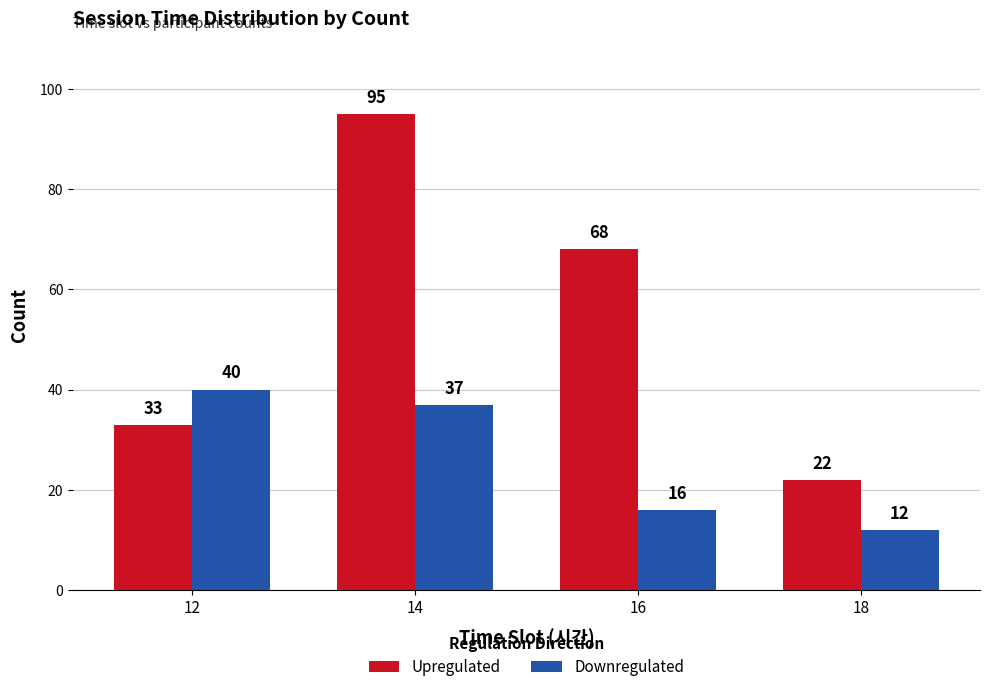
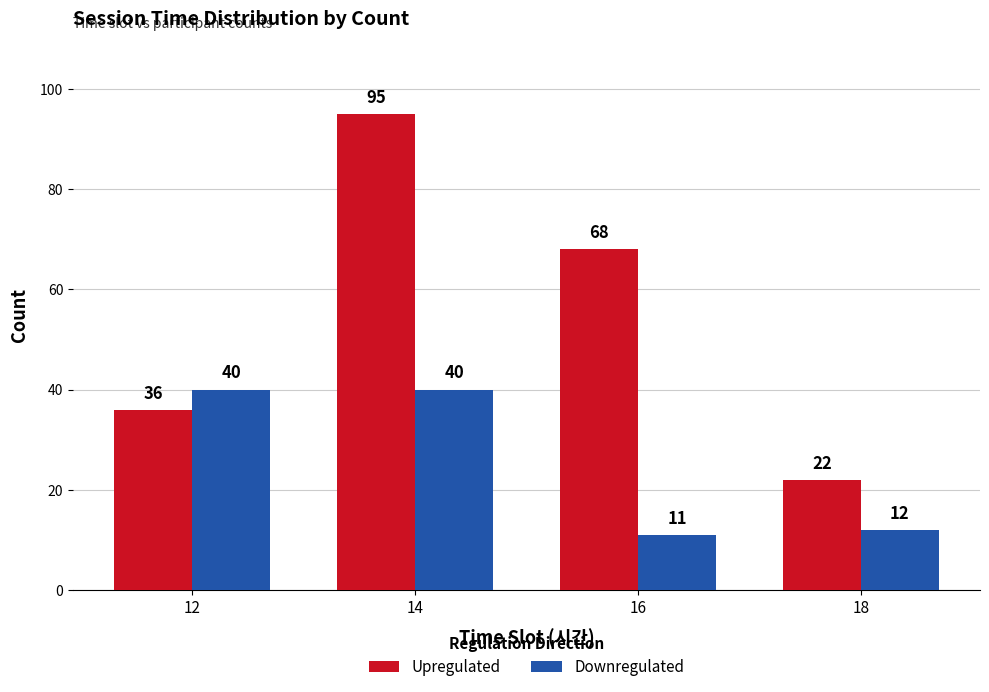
  {
    "Upregulated": {
-     "12": 33,
+     "12": 36,
      "14": 95,
      "16": 68,
      "18": 22
    },
    "Downregulated": {
      "12": 40,
-     "14": 37,
-     "16": 16,
+     "14": 40,
+     "16": 11,
      "18": 12
    }
  }
